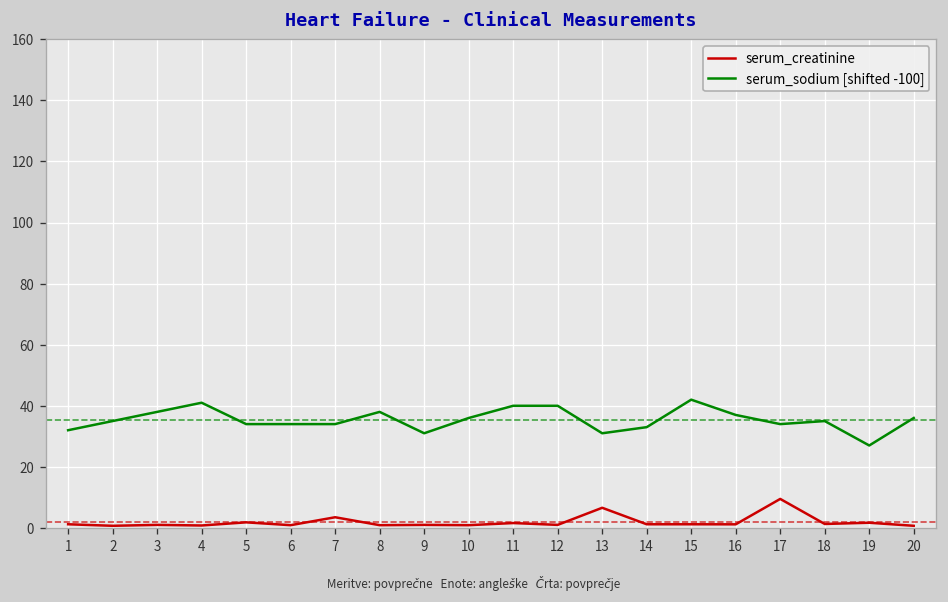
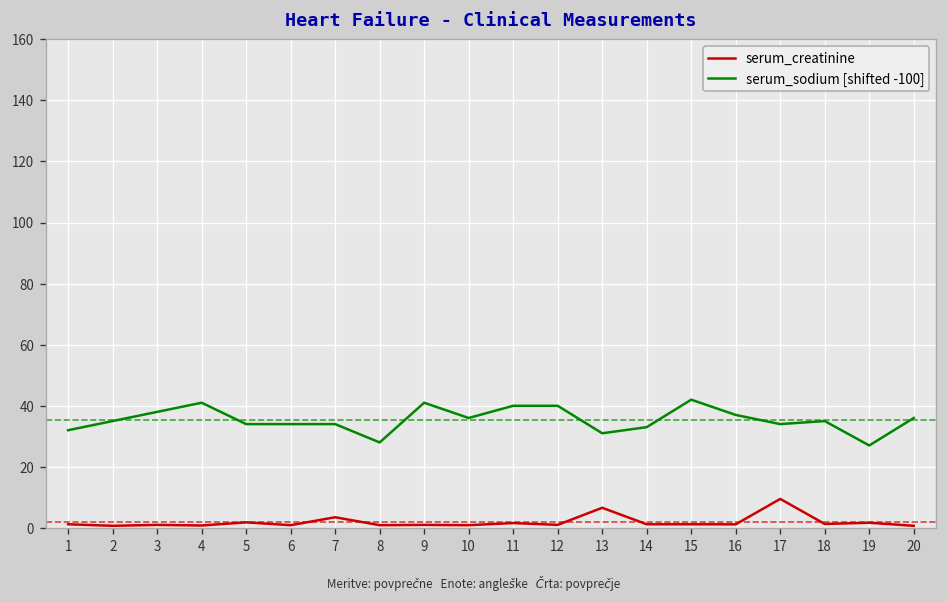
  {
    "serum_creatinine": {
      "1": 1,
      "2": 1,
      "3": 1,
      "4": 1,
      "5": 2,
      "6": 1,
      "7": 4,
      "8": 1,
      "9": 1,
      "10": 1,
      "11": 2,
      "12": 1,
      "13": 7,
      "14": 1,
      "15": 1,
      "16": 1,
      "17": 10,
      "18": 1,
      "19": 2,
      "20": 1
    },
    "serum_sodium [shifted -100]": {
      "1": 32,
      "2": 35,
      "3": 38,
      "4": 41,
      "5": 34,
      "6": 34,
      "7": 34,
-     "8": 38,
-     "9": 31,
+     "8": 28,
+     "9": 41,
      "10": 36,
      "11": 40,
      "12": 40,
      "13": 31,
      "14": 33,
      "15": 42,
      "16": 37,
      "17": 34,
      "18": 35,
      "19": 27,
      "20": 36
    }
  }
